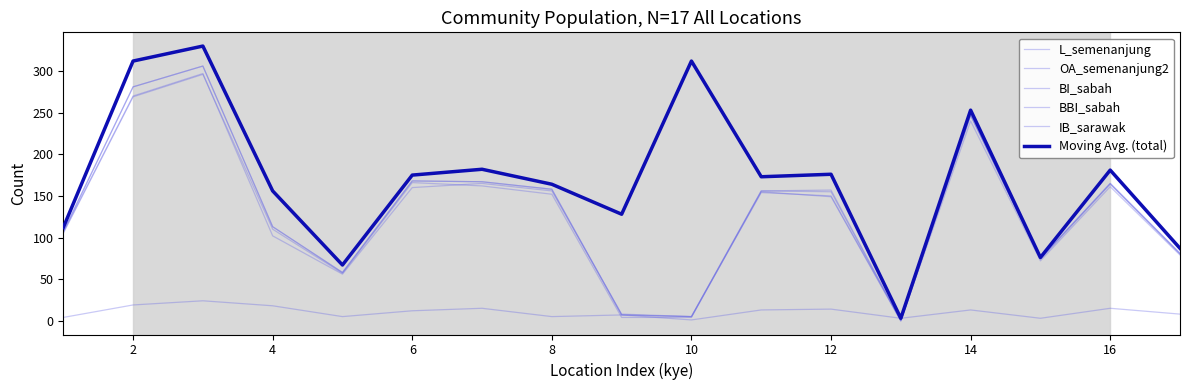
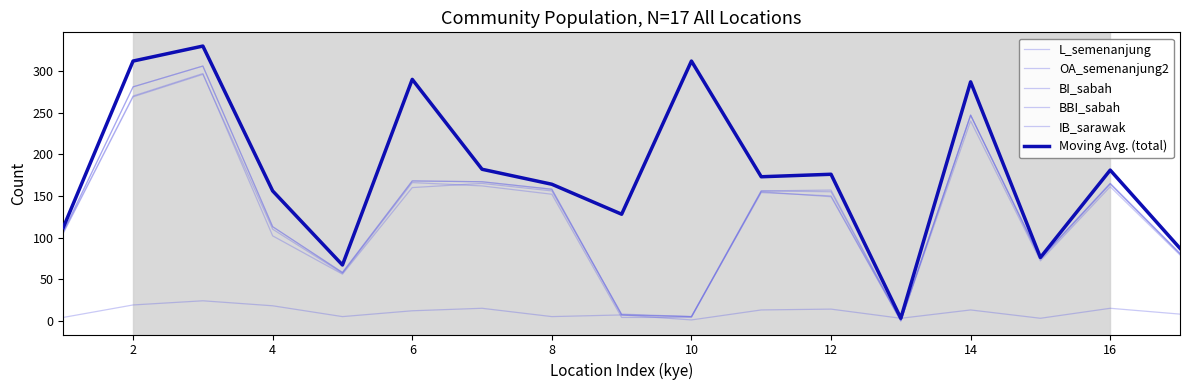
  {
    "Moving Avg. (total)": {
      "2": 310,
      "4": 160,
-     "6": 180,
+     "6": 290,
      "8": 160,
      "10": 310,
      "12": 180,
-     "14": 250,
+     "14": 290,
      "16": 180
    }
  }
